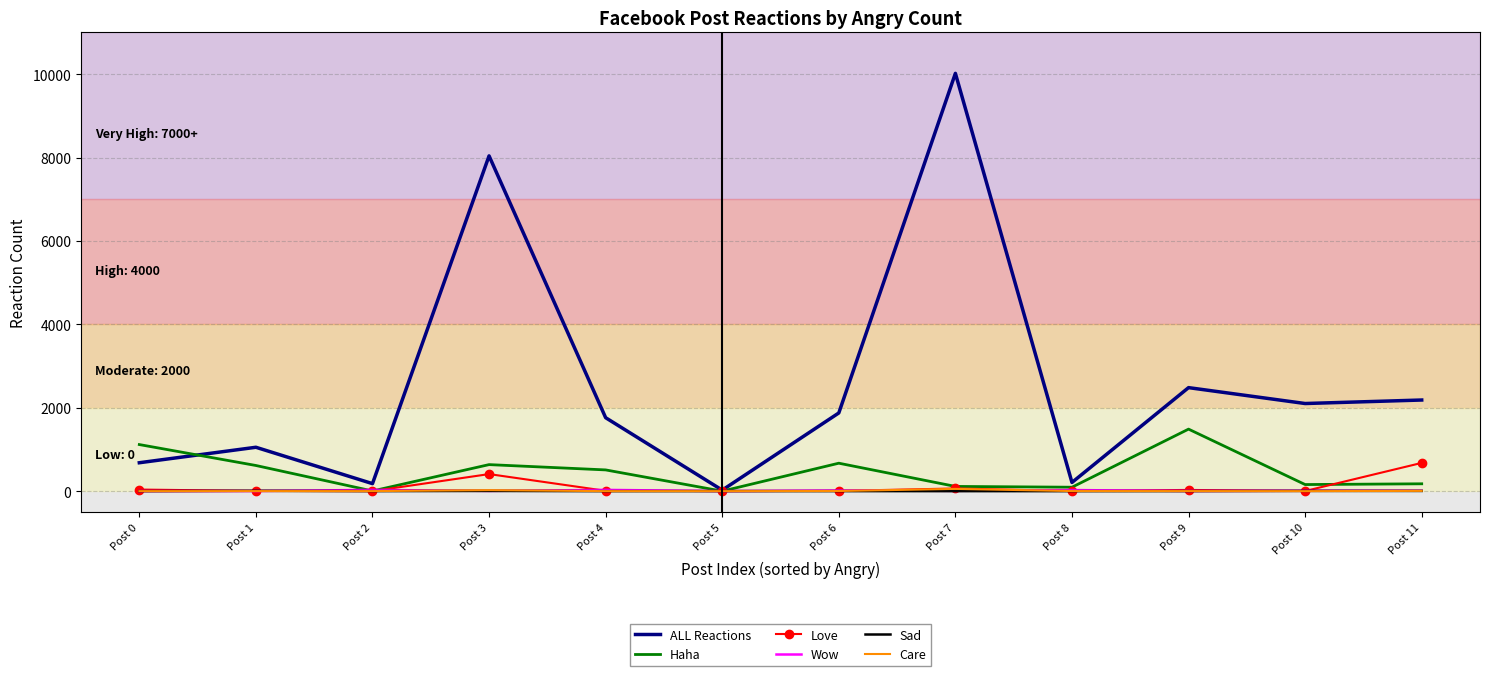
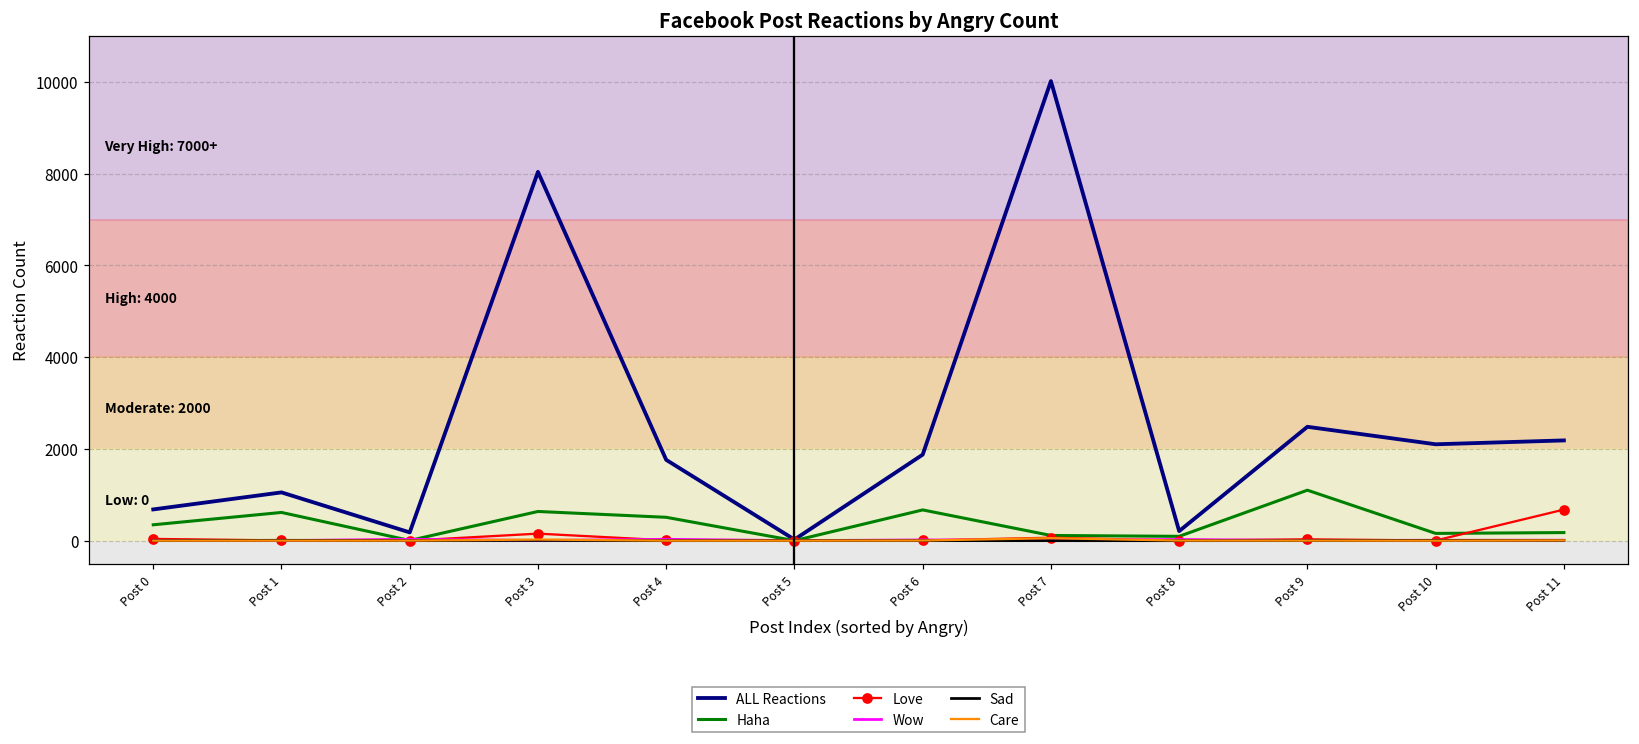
  {
    "ALL Reactions": {
      "Post 1": 1100,
      "Post 2": 200,
      "Post 3": 8000,
      "Post 4": 1800,
      "Post 6": 1900,
      "Post 7": 10000,
      "Post 8": 200,
      "Post 9": 2500,
      "Post 10": 2100,
      "Post 11": 2200
    },
    "Haha": {
-     "Post 0": 1100,
+     "Post 0": 300,
      "Post 1": 600,
      "Post 3": 600,
      "Post 4": 500,
      "Post 6": 700,
      "Post 8": 100,
-     "Post 9": 1500,
+     "Post 9": 1100,
      "Post 10": 200,
      "Post 11": 200
    },
    "Love": {
-     "Post 3": 400,
+     "Post 3": 200,
      "Post 11": 700
    }
  }
